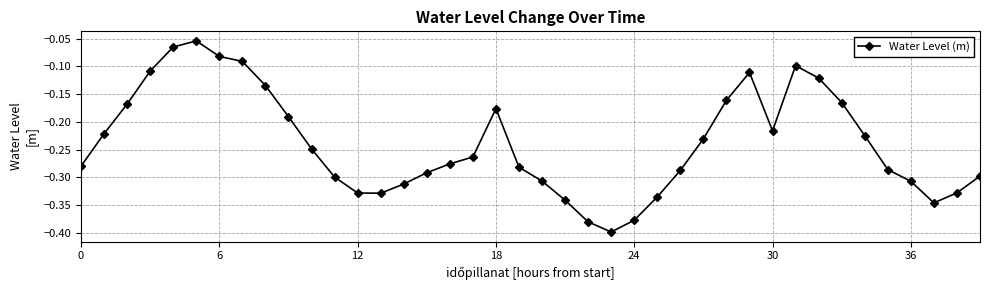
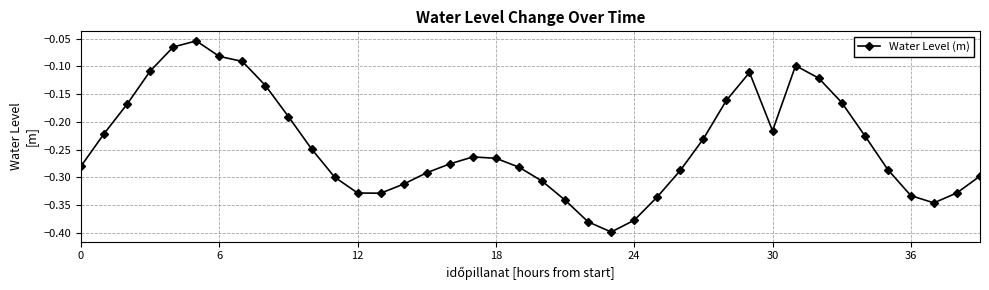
  {
    "0": -0.28,
    "6": -0.08,
    "12": -0.33,
-   "18": -0.18,
+   "18": -0.27,
    "24": -0.38,
    "30": -0.22,
-   "36": -0.31
+   "36": -0.33
  }
